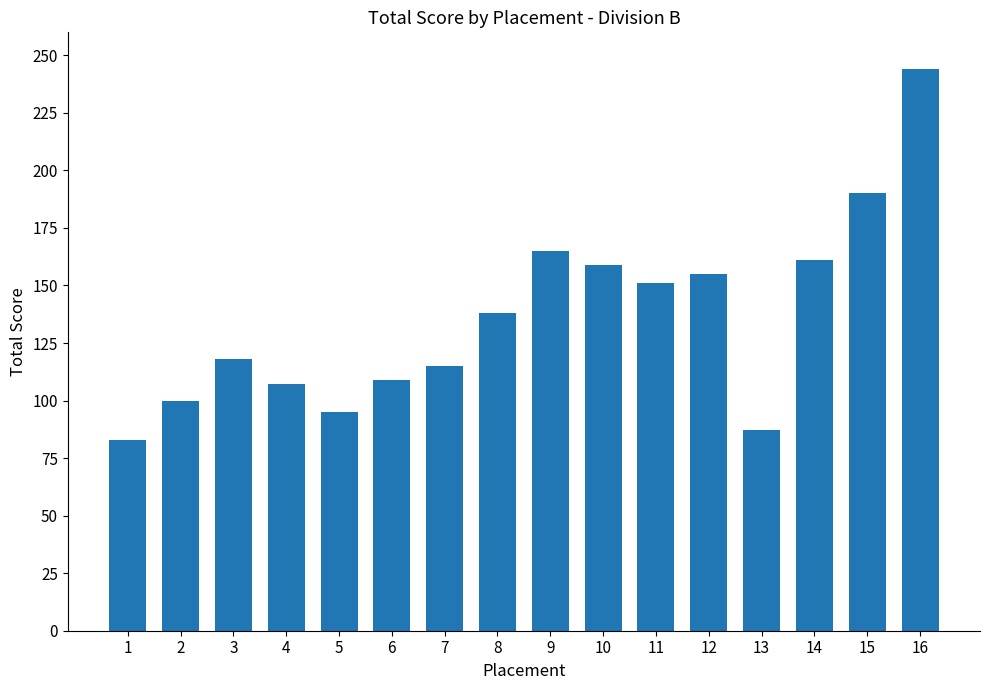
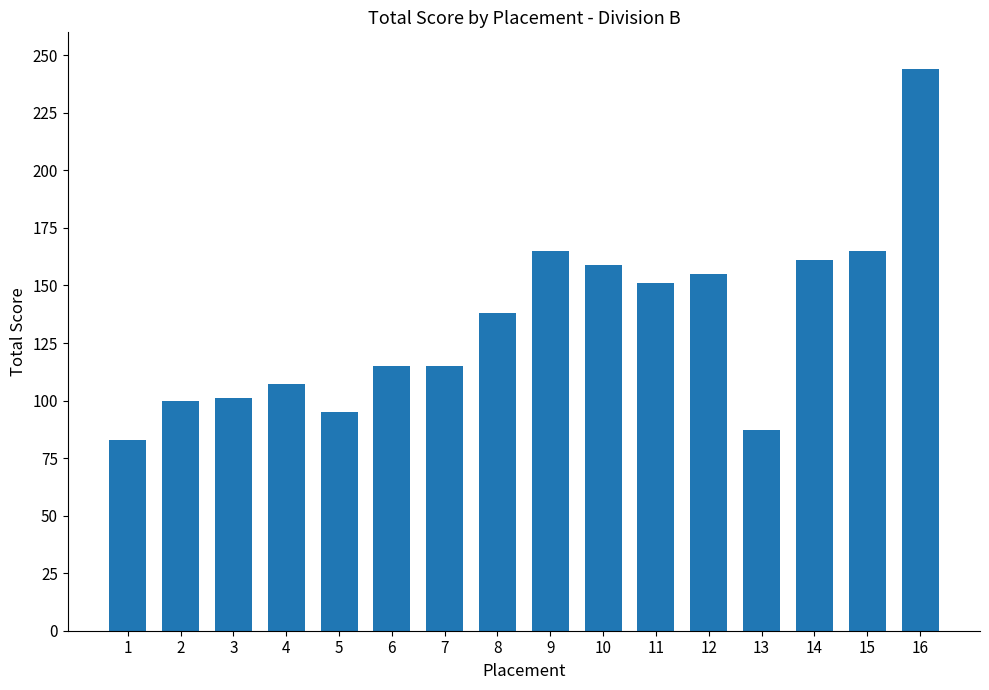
  {
    "1": 83,
    "2": 100,
-   "3": 118,
+   "3": 101,
    "4": 107,
    "5": 95,
-   "6": 109,
+   "6": 115,
    "7": 115,
    "8": 138,
    "9": 165,
    "10": 159,
    "11": 151,
    "12": 155,
    "13": 87,
    "14": 161,
-   "15": 190,
+   "15": 165,
    "16": 244
  }
